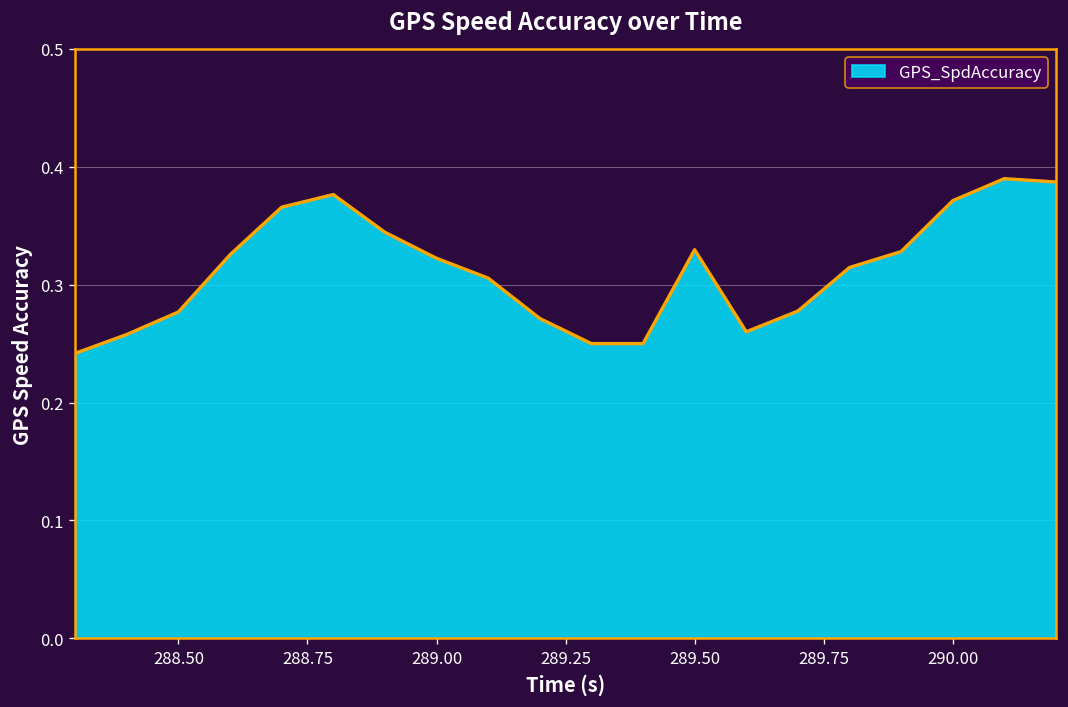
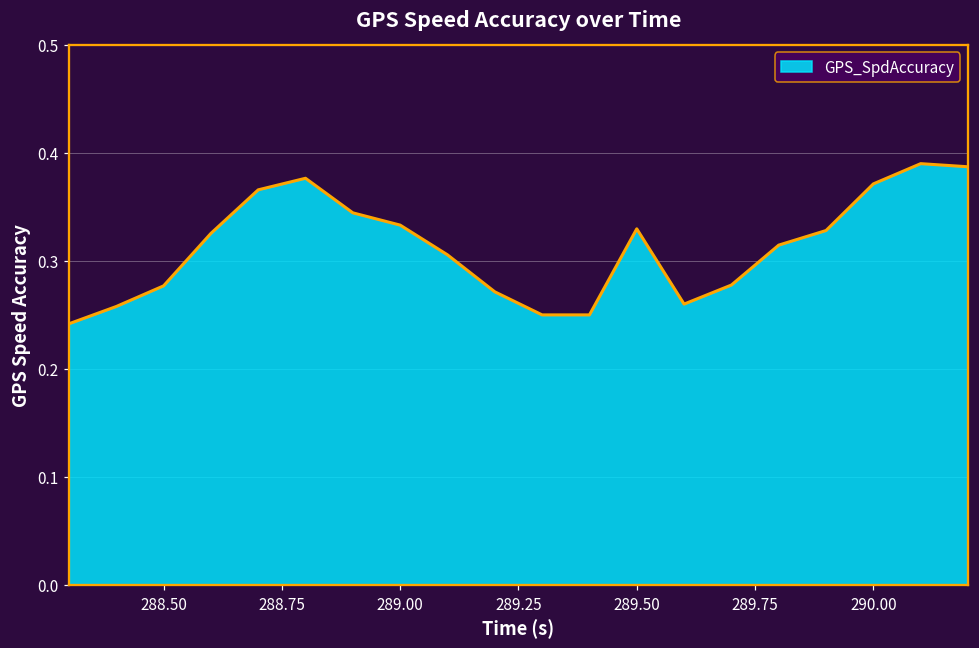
  {
    "288.50": 0.28,
-   "289.00": 0.32,
+   "289.00": 0.33,
    "289.50": 0.33,
    "290.00": 0.37
  }
